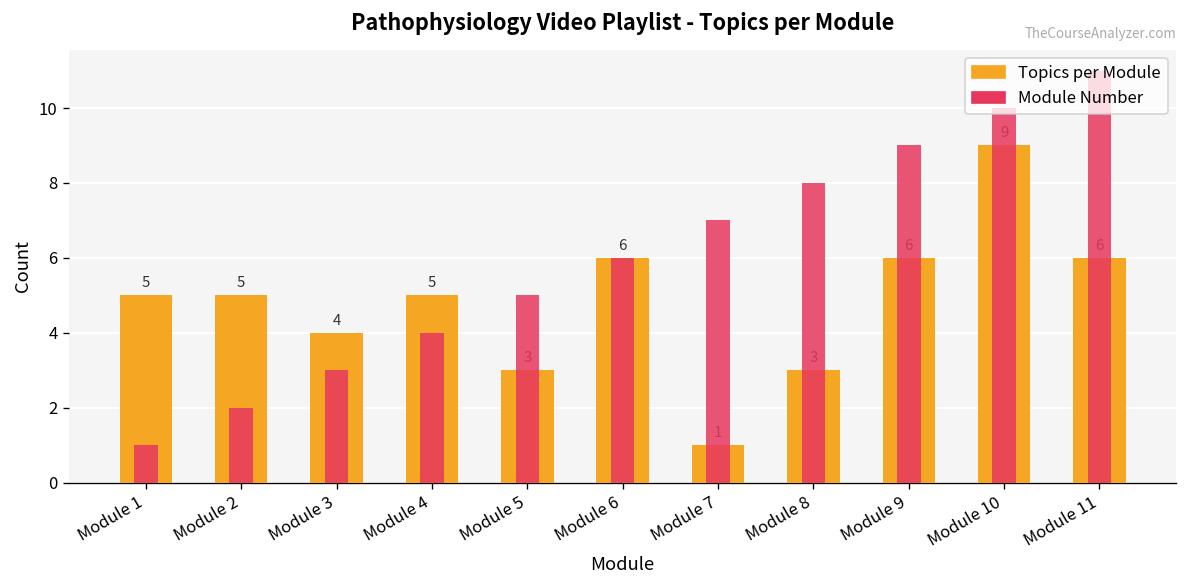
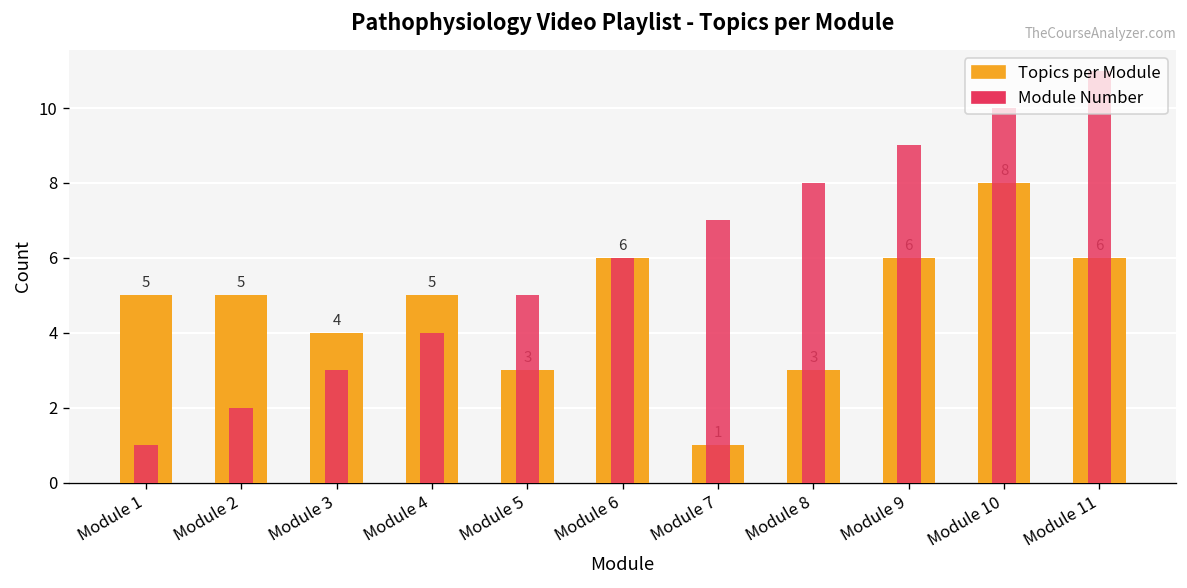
  {
    "Topics per Module": {
-     "Module 10": 9
+     "Module 10": 8
    },
    "Module Number": {
      "Module 6": 6
    }
  }
